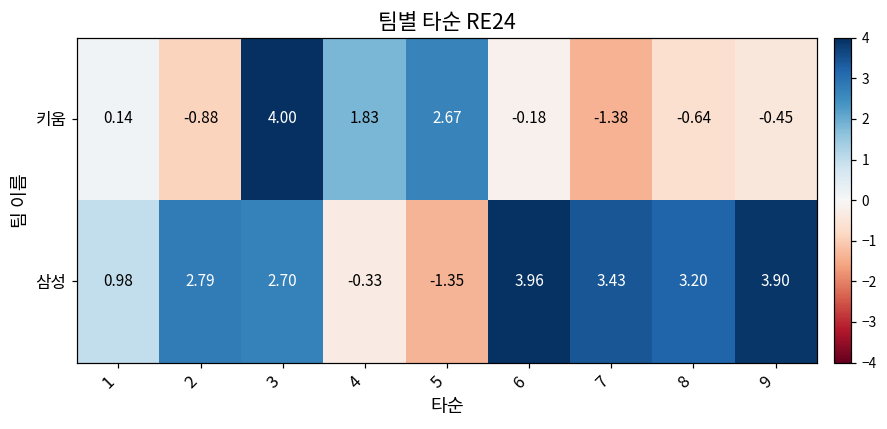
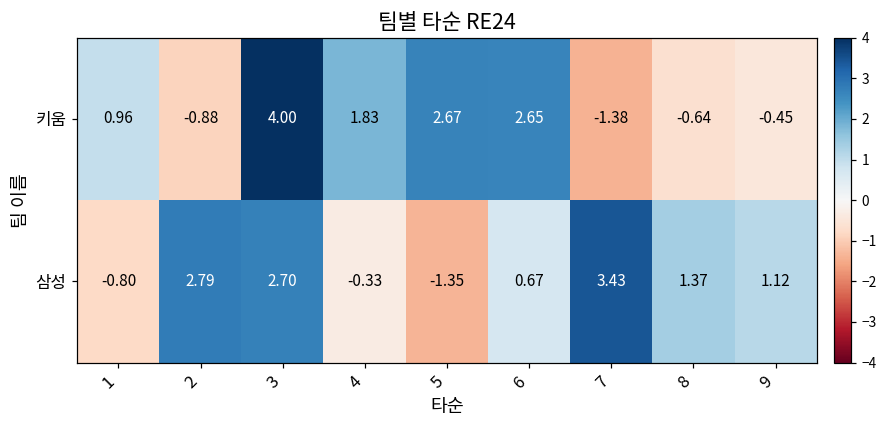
  {
    "키움": {
-     "1": 0.14,
+     "1": 0.96,
      "2": -0.88,
      "3": 4.00,
      "4": 1.83,
      "5": 2.67,
-     "6": -0.18,
+     "6": 2.65,
      "7": -1.38,
      "8": -0.64,
      "9": -0.45
    },
    "삼성": {
-     "1": 0.98,
+     "1": -0.80,
      "2": 2.79,
      "3": 2.70,
      "4": -0.33,
      "5": -1.35,
-     "6": 3.96,
+     "6": 0.67,
      "7": 3.43,
-     "8": 3.20,
-     "9": 3.90
+     "8": 1.37,
+     "9": 1.12
    }
  }
